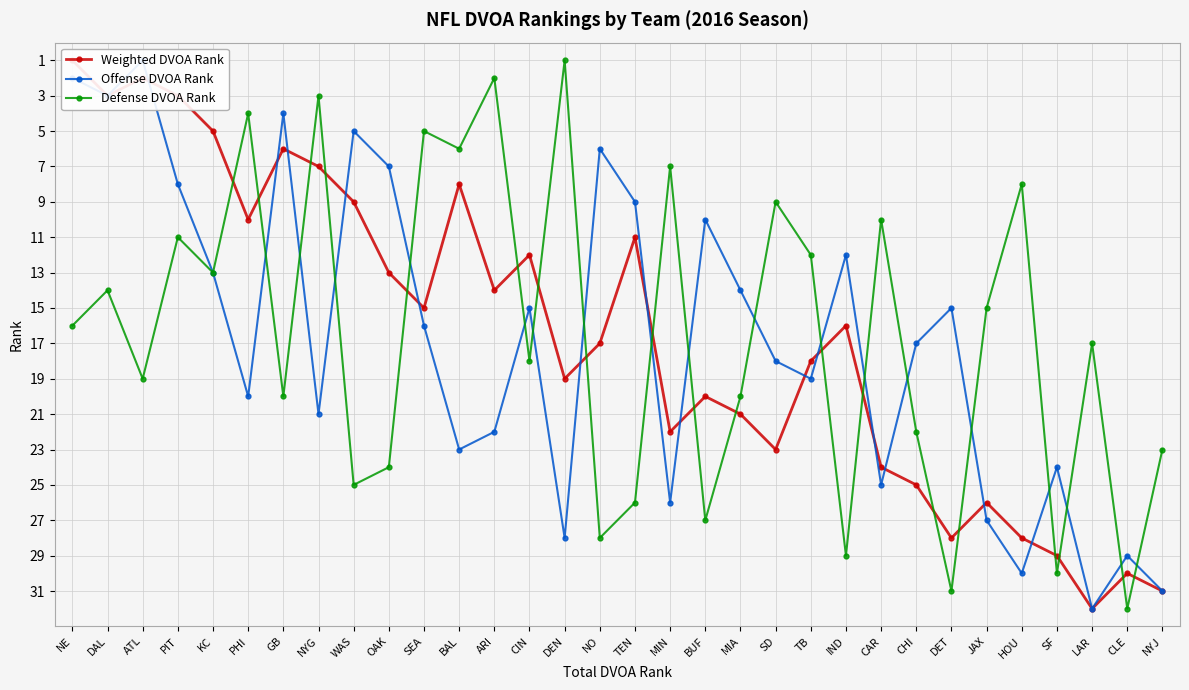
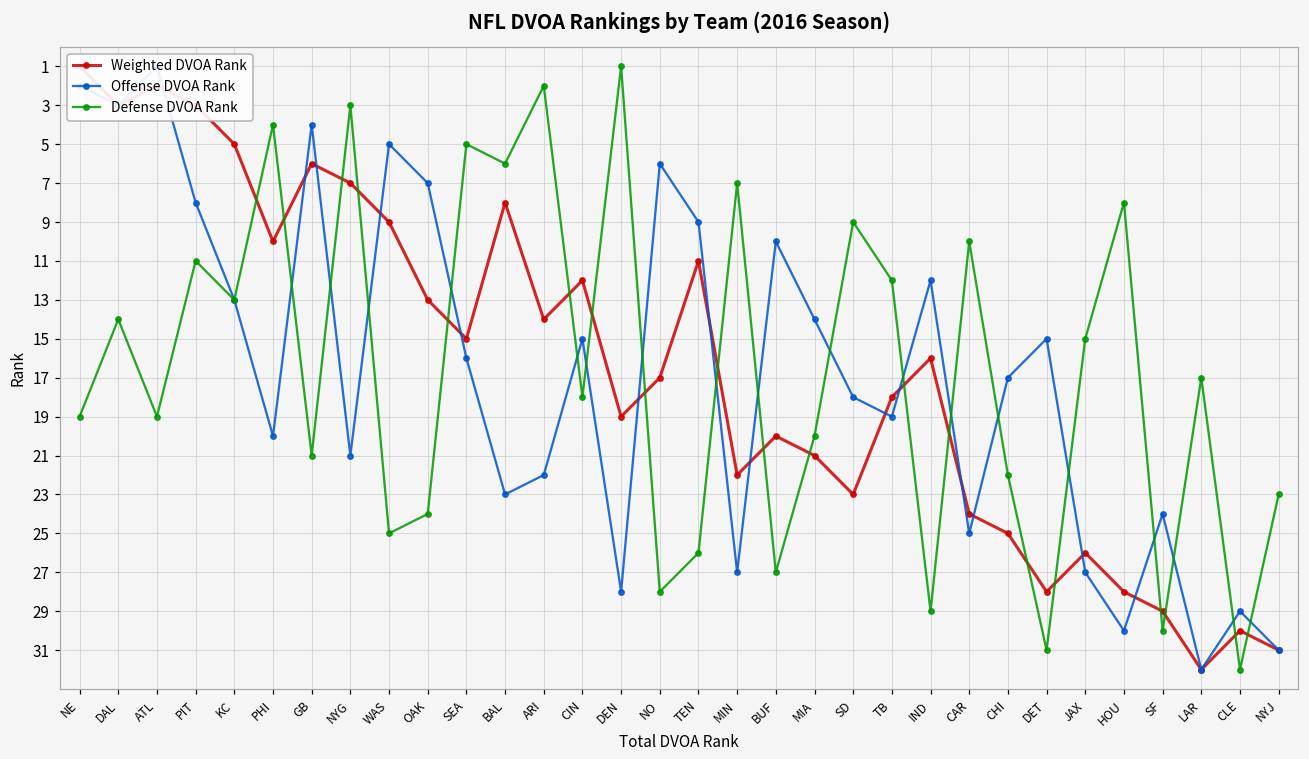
  {
    "Weighted DVOA Rank": {
      "KC": 5,
      "PHI": 10,
      "GB": 6,
      "NYG": 7,
      "WAS": 9,
      "OAK": 13,
      "SEA": 15,
      "BAL": 8,
      "ARI": 14,
      "CIN": 12,
      "DEN": 19,
      "NO": 17,
      "TEN": 11,
      "MIN": 22,
      "BUF": 20,
      "MIA": 21,
      "SD": 23,
      "TB": 18,
      "IND": 16,
      "CAR": 24,
      "CHI": 25,
      "DET": 28,
      "JAX": 26,
      "HOU": 28,
      "SF": 29,
      "CLE": 30
    },
    "Offense DVOA Rank": {
      "PIT": 8,
      "PHI": 20,
      "GB": 4,
      "NYG": 21,
      "WAS": 5,
      "OAK": 7,
      "SEA": 16,
      "BAL": 23,
      "ARI": 22,
      "CIN": 15,
      "DEN": 28,
      "NO": 6,
      "TEN": 9,
-     "MIN": 26,
+     "MIN": 27,
      "BUF": 10,
      "MIA": 14,
      "SD": 18,
      "TB": 19,
      "IND": 12,
      "CAR": 25,
      "CHI": 17,
      "DET": 15,
      "JAX": 27,
      "HOU": 30,
      "SF": 24,
      "CLE": 29
    },
    "Defense DVOA Rank": {
-     "NE": 16,
+     "NE": 19,
      "DAL": 14,
      "ATL": 19,
      "PIT": 11,
      "PHI": 4,
-     "GB": 20,
+     "GB": 21,
      "NYG": 3,
      "WAS": 25,
      "OAK": 24,
      "SEA": 5,
      "BAL": 6,
      "ARI": 2,
      "CIN": 18,
      "DEN": 1,
      "NO": 28,
      "TEN": 26,
      "MIN": 7,
      "BUF": 27,
      "MIA": 20,
      "SD": 9,
      "TB": 12,
      "IND": 29,
      "CAR": 10,
      "CHI": 22,
      "DET": 31,
      "JAX": 15,
      "HOU": 8,
      "SF": 30,
      "LAR": 17,
      "CLE": 32,
      "NYJ": 23
    }
  }
